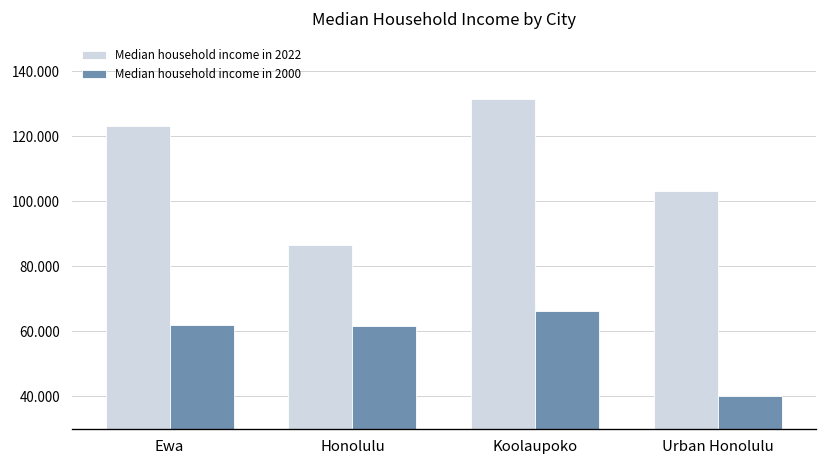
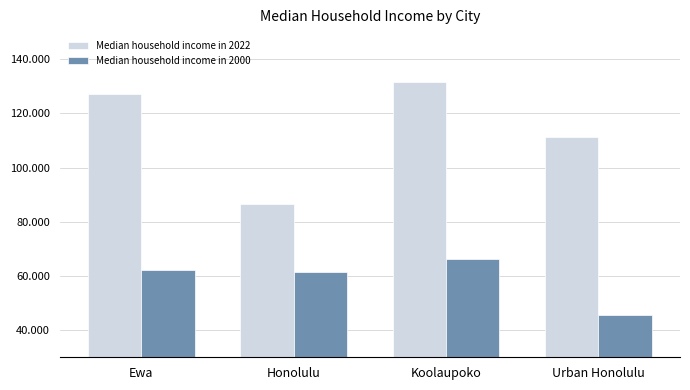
  {
    "Median household income in 2022": {
-     "Ewa": 123,
+     "Ewa": 127,
      "Honolulu": 87,
      "Koolaupoko": 131,
-     "Urban Honolulu": 103
+     "Urban Honolulu": 111
    },
    "Median household income in 2000": {
      "Ewa": 62,
      "Honolulu": 62,
      "Koolaupoko": 66,
-     "Urban Honolulu": 40
+     "Urban Honolulu": 46
    }
  }
